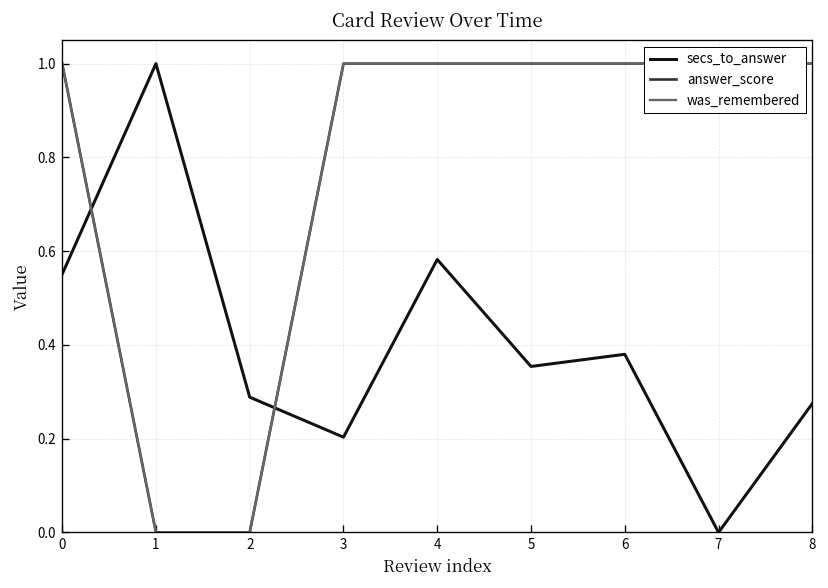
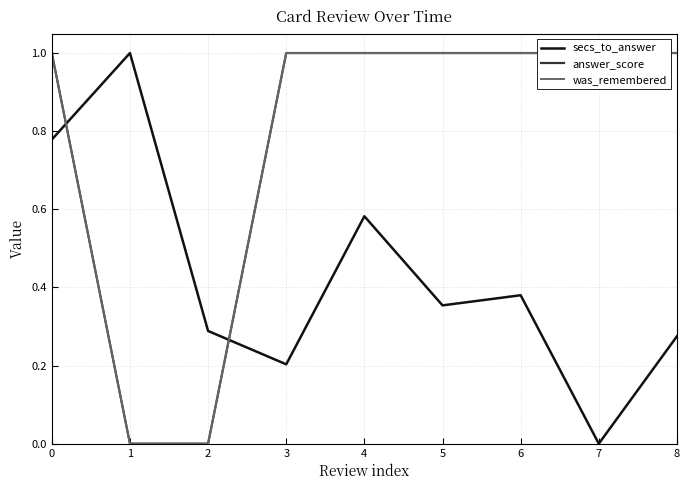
  {
    "secs_to_answer": {
-     "0": 0.55,
+     "0": 0.78,
      "1": 1.00,
      "2": 0.29,
      "3": 0.20,
      "4": 0.58,
      "5": 0.35,
      "6": 0.38,
      "7": 0.00,
      "8": 0.27
    },
    "was_remembered": {
      "0": 1.00,
      "1": 0.00,
      "2": 0.00,
      "3": 1.00,
      "4": 1.00,
      "5": 1.00,
      "6": 1.00,
      "8": 1.00
    }
  }
